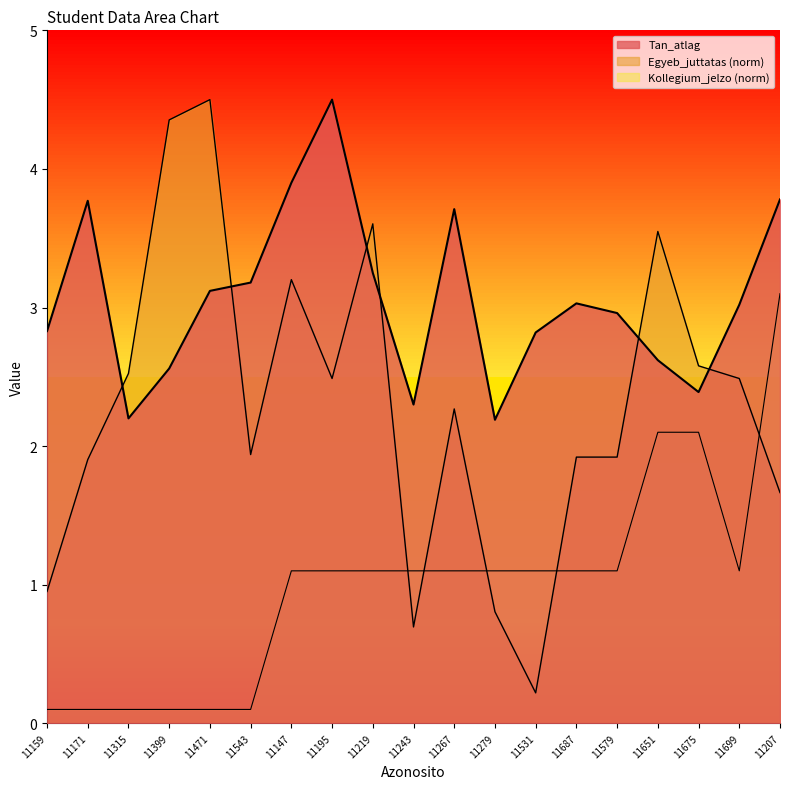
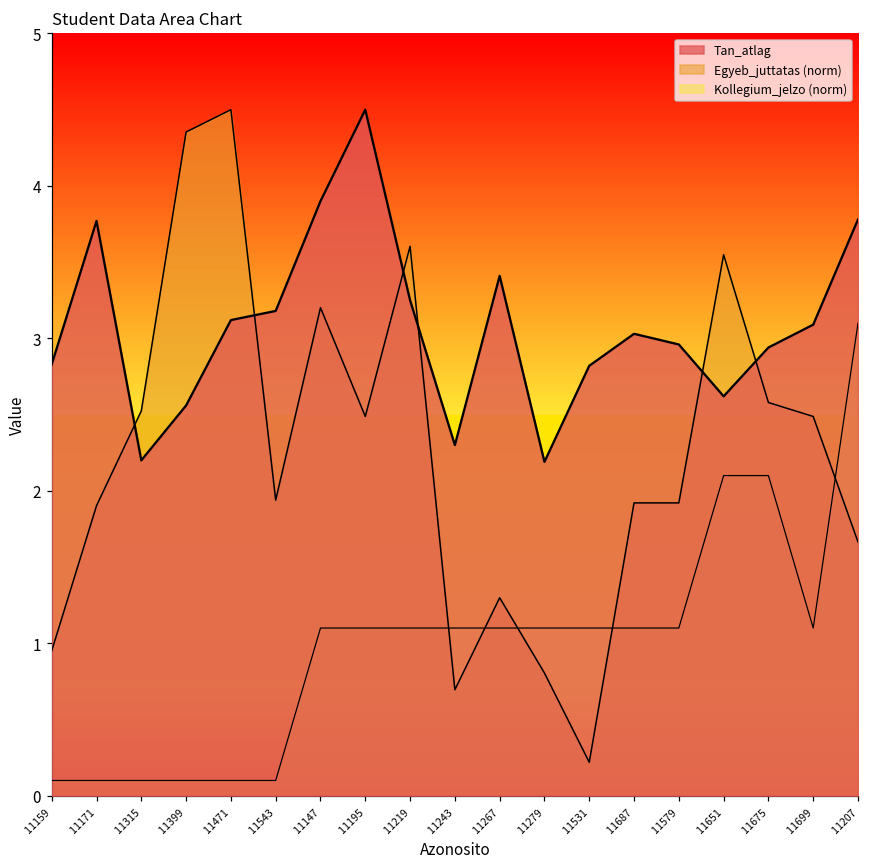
  {
    "Tan_atlag": {
      "11159": 2.83,
      "11171": 3.77,
      "11315": 2.20,
      "11399": 2.56,
      "11471": 3.12,
      "11543": 3.18,
      "11147": 3.90,
      "11195": 4.50,
      "11219": 3.25,
      "11243": 2.30,
-     "11267": 3.71,
+     "11267": 3.41,
      "11279": 2.19,
      "11531": 2.82,
      "11687": 3.03,
      "11579": 2.96,
      "11651": 2.62,
-     "11675": 2.39,
-     "11699": 3.02,
+     "11675": 2.94,
+     "11699": 3.09,
      "11207": 3.78
    },
    "Egyeb_juttatas (norm)": {
      "11159": 0.95,
      "11171": 1.90,
      "11315": 2.52,
      "11399": 4.35,
      "11471": 4.50,
      "11543": 1.94,
      "11147": 3.20,
      "11195": 2.49,
      "11219": 3.60,
      "11243": 0.70,
-     "11267": 2.27,
+     "11267": 1.30,
      "11279": 0.80,
      "11531": 0.22,
      "11687": 1.92,
      "11579": 1.92,
      "11651": 3.55,
      "11675": 2.58,
      "11699": 2.49,
      "11207": 1.66
    },
    "Kollegium_jelzo (norm)": {
      "11159": 0.10,
      "11171": 0.10,
      "11315": 0.10,
      "11399": 0.10,
      "11471": 0.10,
      "11543": 0.10,
      "11147": 1.10,
      "11195": 1.10,
      "11219": 1.10,
      "11243": 1.10,
      "11267": 1.10,
      "11279": 1.10,
      "11531": 1.10,
      "11687": 1.10,
      "11579": 1.10,
      "11651": 2.10,
      "11675": 2.10,
      "11699": 1.10,
      "11207": 3.10
    }
  }
